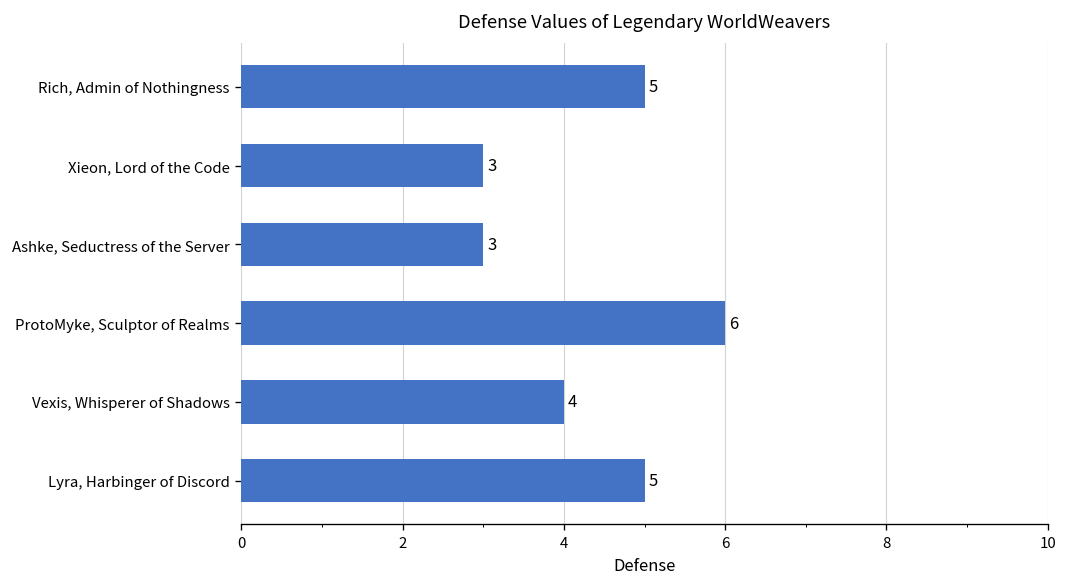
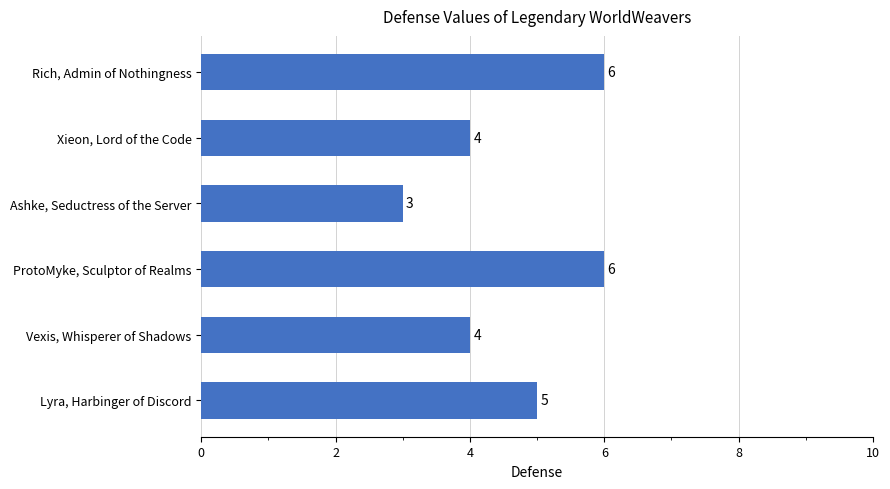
  {
-   "Rich, Admin of Nothingness": 5,
-   "Xieon, Lord of the Code": 3,
+   "Rich, Admin of Nothingness": 6,
+   "Xieon, Lord of the Code": 4,
    "Ashke, Seductress of the Server": 3,
    "ProtoMyke, Sculptor of Realms": 6,
    "Vexis, Whisperer of Shadows": 4,
    "Lyra, Harbinger of Discord": 5
  }
